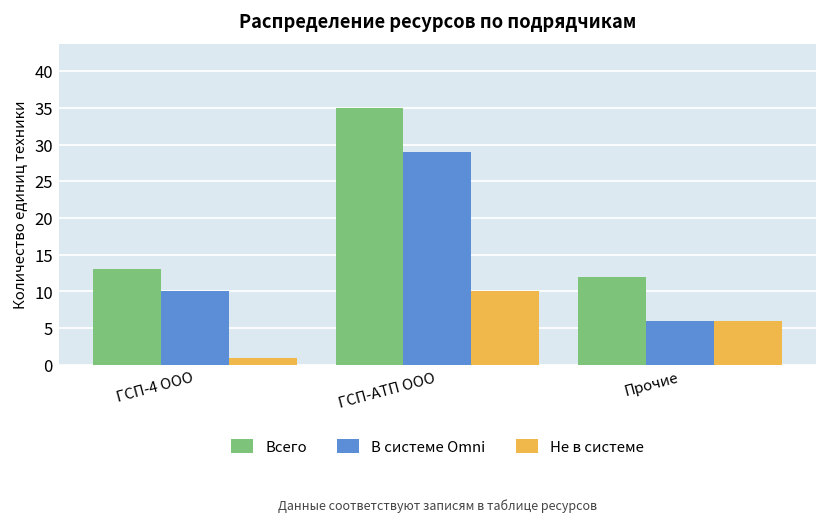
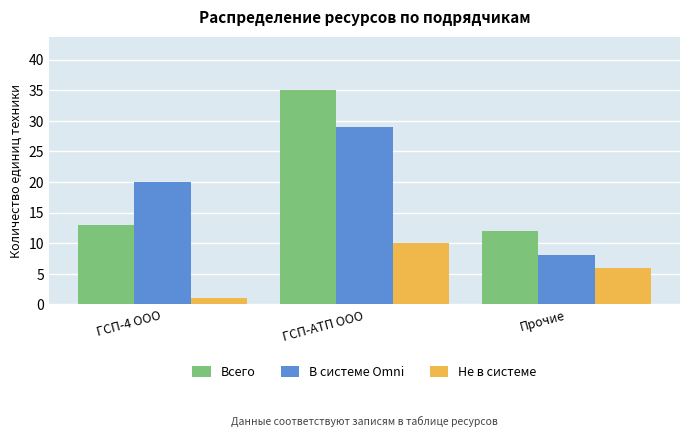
  {
    "Всего": {
      "ГСП-4 ООО": 13,
      "ГСП-АТП ООО": 35,
      "Прочие": 12
    },
    "В системе Omni": {
-     "ГСП-4 ООО": 10,
+     "ГСП-4 ООО": 20,
      "ГСП-АТП ООО": 29,
-     "Прочие": 6
+     "Прочие": 8
    },
    "Не в системе": {
      "ГСП-4 ООО": 1,
      "ГСП-АТП ООО": 10,
      "Прочие": 6
    }
  }
